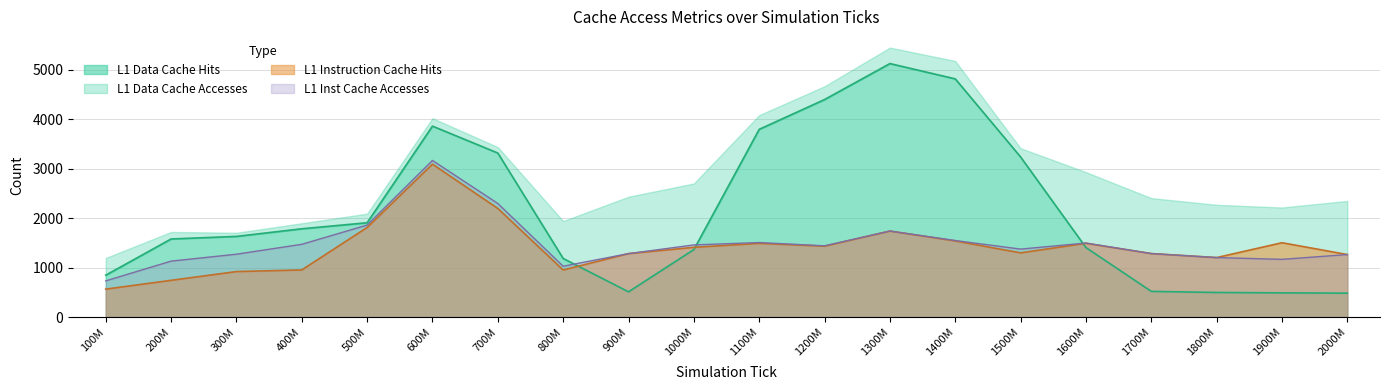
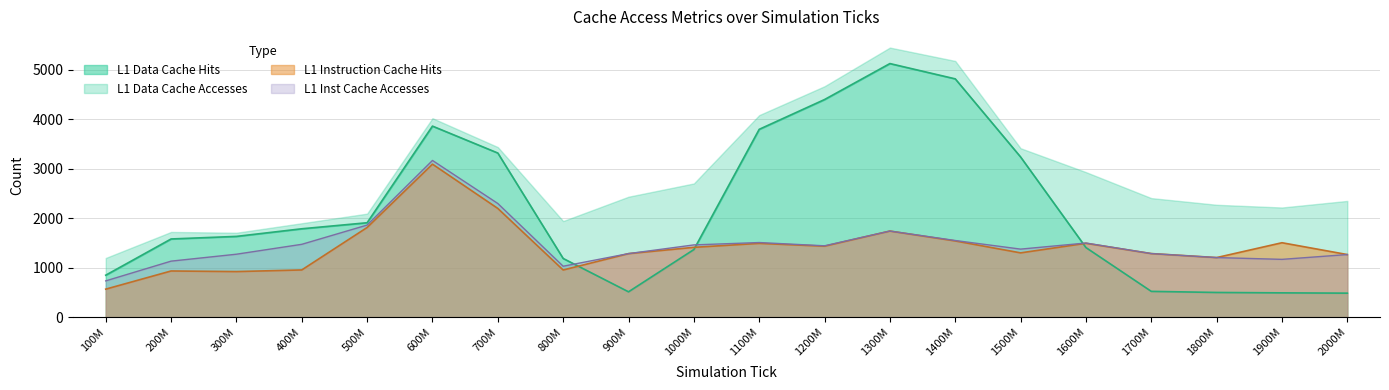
  {
    "L1 Instruction Cache Hits": {
      "100M": 600,
-     "200M": 700,
+     "200M": 900,
      "300M": 900,
      "400M": 1000,
      "600M": 3100,
      "700M": 2200,
      "800M": 1000,
      "1500M": 1300,
      "1900M": 1500
    }
  }
